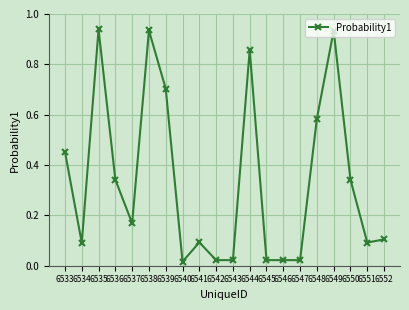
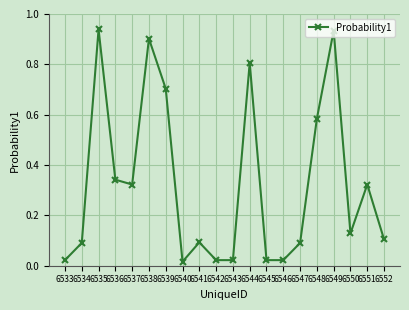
  {
-   "6533": 0.45,
+   "6533": 0.02,
    "6534": 0.09,
    "6535": 0.94,
    "6536": 0.34,
-   "6537": 0.17,
-   "6538": 0.93,
+   "6537": 0.32,
+   "6538": 0.90,
    "6539": 0.70,
    "6540": 0.02,
    "6541": 0.09,
    "6542": 0.02,
    "6543": 0.02,
-   "6544": 0.86,
+   "6544": 0.81,
    "6545": 0.02,
    "6546": 0.02,
-   "6547": 0.02,
+   "6547": 0.09,
    "6548": 0.58,
-   "6550": 0.34,
-   "6551": 0.09,
+   "6550": 0.13,
+   "6551": 0.32,
    "6552": 0.10
  }
